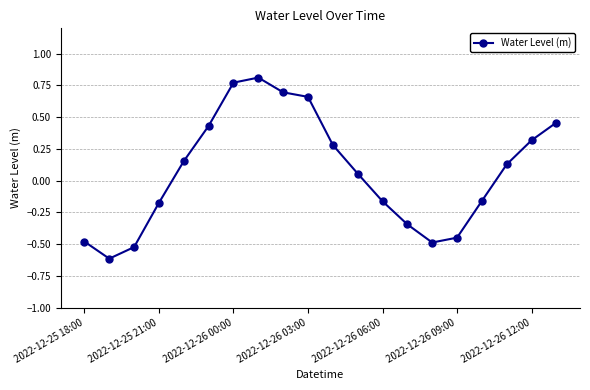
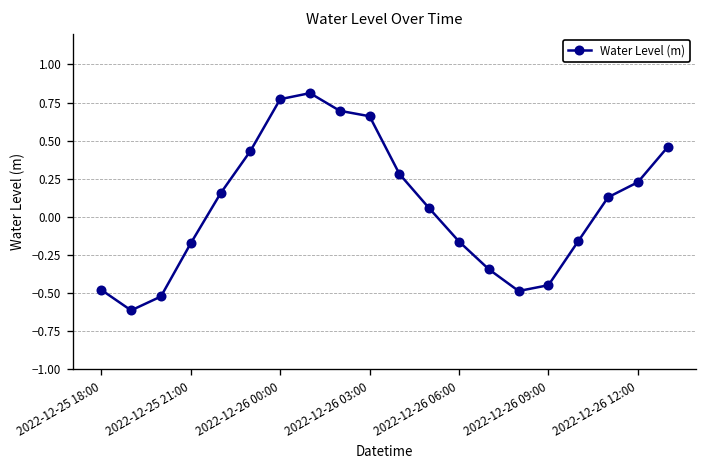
  {
    "2022-12-25 18:00": -0.48,
    "2022-12-25 21:00": -0.17,
    "2022-12-26 00:00": 0.77,
    "2022-12-26 03:00": 0.66,
    "2022-12-26 06:00": -0.16,
    "2022-12-26 09:00": -0.45,
-   "2022-12-26 12:00": 0.32
+   "2022-12-26 12:00": 0.23
  }
